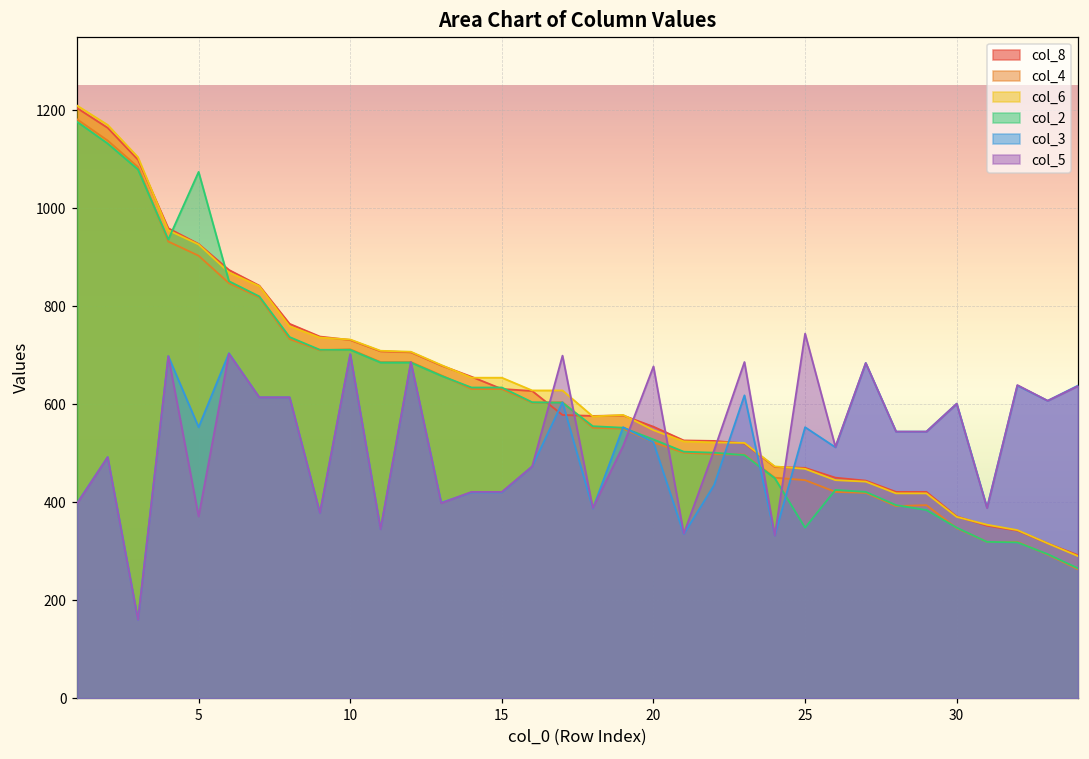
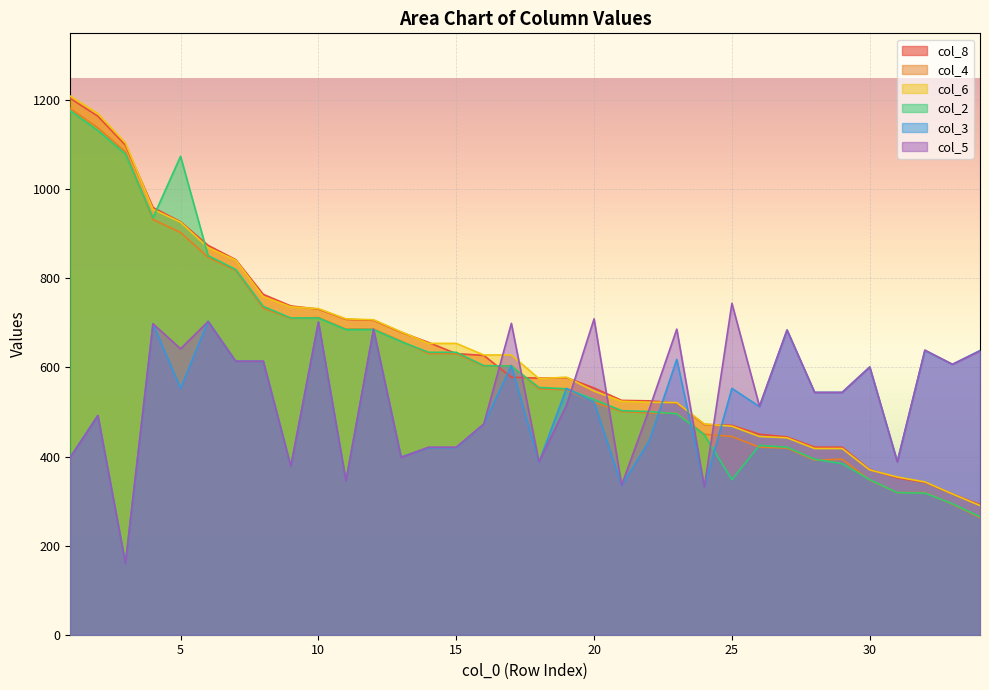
  {
    "col_2": {
      "5": 1070,
      "20": 530,
      "25": 350
    },
    "col_3": {
      "5": 550,
      "25": 550
    },
    "col_5": {
-     "5": 370,
-     "20": 680,
+     "5": 640,
+     "20": 710,
      "25": 740
    }
  }
